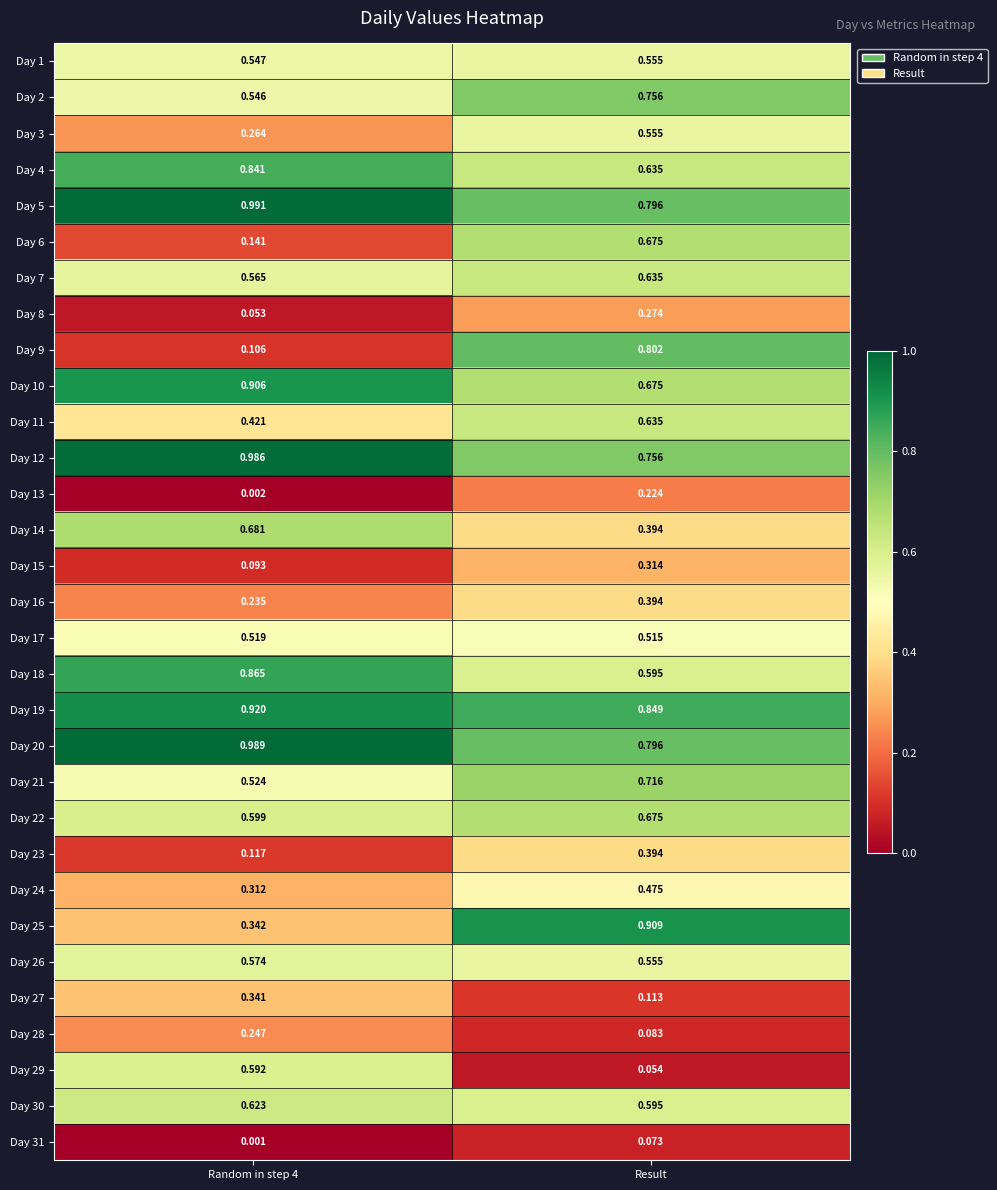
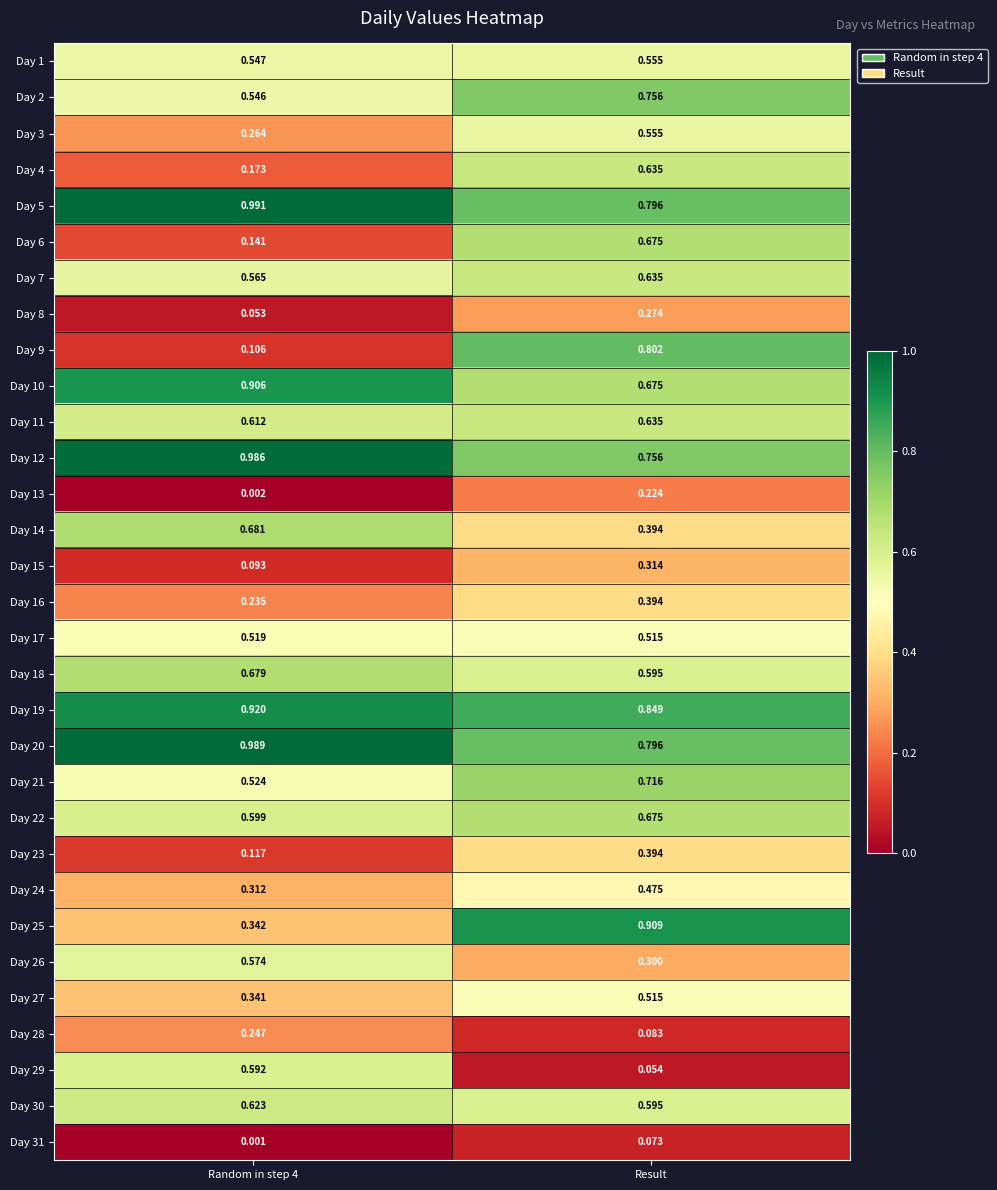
  {
    "Day 1": {
      "Random in step 4": 0.547,
      "Result": 0.555
    },
    "Day 2": {
      "Random in step 4": 0.546,
      "Result": 0.756
    },
    "Day 3": {
      "Random in step 4": 0.264,
      "Result": 0.555
    },
    "Day 4": {
-     "Random in step 4": 0.841,
+     "Random in step 4": 0.173,
      "Result": 0.635
    },
    "Day 5": {
      "Random in step 4": 0.991,
      "Result": 0.796
    },
    "Day 6": {
      "Random in step 4": 0.141,
      "Result": 0.675
    },
    "Day 7": {
      "Random in step 4": 0.565,
      "Result": 0.635
    },
    "Day 8": {
      "Random in step 4": 0.053,
      "Result": 0.274
    },
    "Day 9": {
      "Random in step 4": 0.106,
      "Result": 0.802
    },
    "Day 10": {
      "Random in step 4": 0.906,
      "Result": 0.675
    },
    "Day 11": {
-     "Random in step 4": 0.421,
+     "Random in step 4": 0.612,
      "Result": 0.635
    },
    "Day 12": {
      "Random in step 4": 0.986,
      "Result": 0.756
    },
    "Day 13": {
      "Random in step 4": 0.002,
      "Result": 0.224
    },
    "Day 14": {
      "Random in step 4": 0.681,
      "Result": 0.394
    },
    "Day 15": {
      "Random in step 4": 0.093,
      "Result": 0.314
    },
    "Day 16": {
      "Random in step 4": 0.235,
      "Result": 0.394
    },
    "Day 17": {
      "Random in step 4": 0.519,
      "Result": 0.515
    },
    "Day 18": {
-     "Random in step 4": 0.865,
+     "Random in step 4": 0.679,
      "Result": 0.595
    },
    "Day 19": {
      "Random in step 4": 0.920,
      "Result": 0.849
    },
    "Day 20": {
      "Random in step 4": 0.989,
      "Result": 0.796
    },
    "Day 21": {
      "Random in step 4": 0.524,
      "Result": 0.716
    },
    "Day 22": {
      "Random in step 4": 0.599,
      "Result": 0.675
    },
    "Day 23": {
      "Random in step 4": 0.117,
      "Result": 0.394
    },
    "Day 24": {
      "Random in step 4": 0.312,
      "Result": 0.475
    },
    "Day 25": {
      "Random in step 4": 0.342,
      "Result": 0.909
    },
    "Day 26": {
      "Random in step 4": 0.574,
-     "Result": 0.555
+     "Result": 0.300
    },
    "Day 27": {
      "Random in step 4": 0.341,
-     "Result": 0.113
+     "Result": 0.515
    },
    "Day 28": {
      "Random in step 4": 0.247,
      "Result": 0.083
    },
    "Day 29": {
      "Random in step 4": 0.592,
      "Result": 0.054
    },
    "Day 30": {
      "Random in step 4": 0.623,
      "Result": 0.595
    },
    "Day 31": {
      "Random in step 4": 0.001,
      "Result": 0.073
    }
  }
